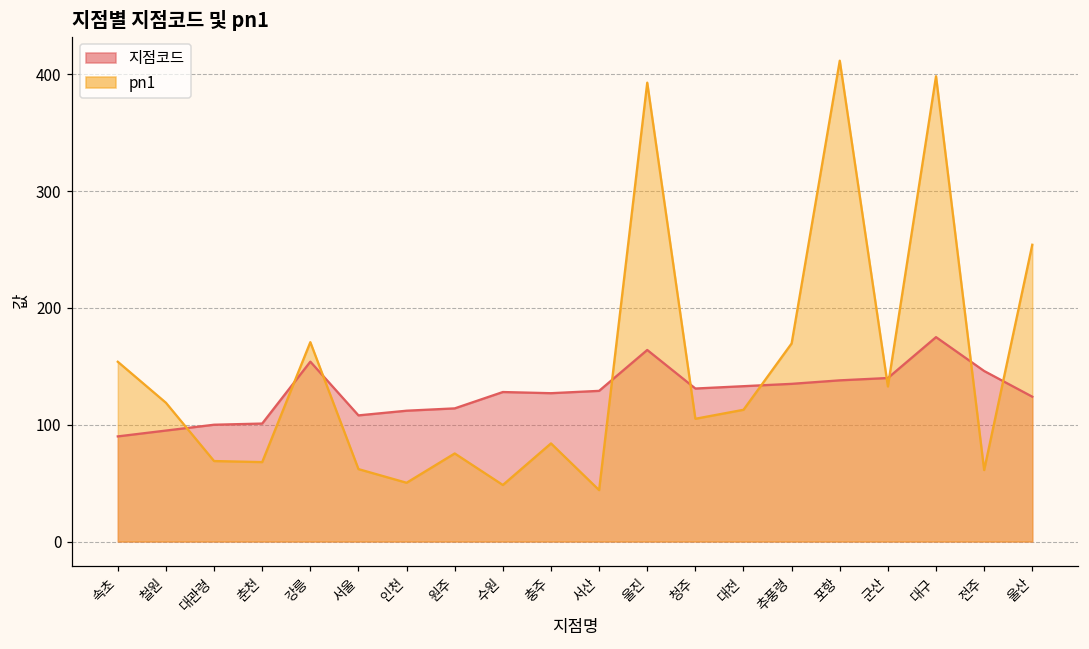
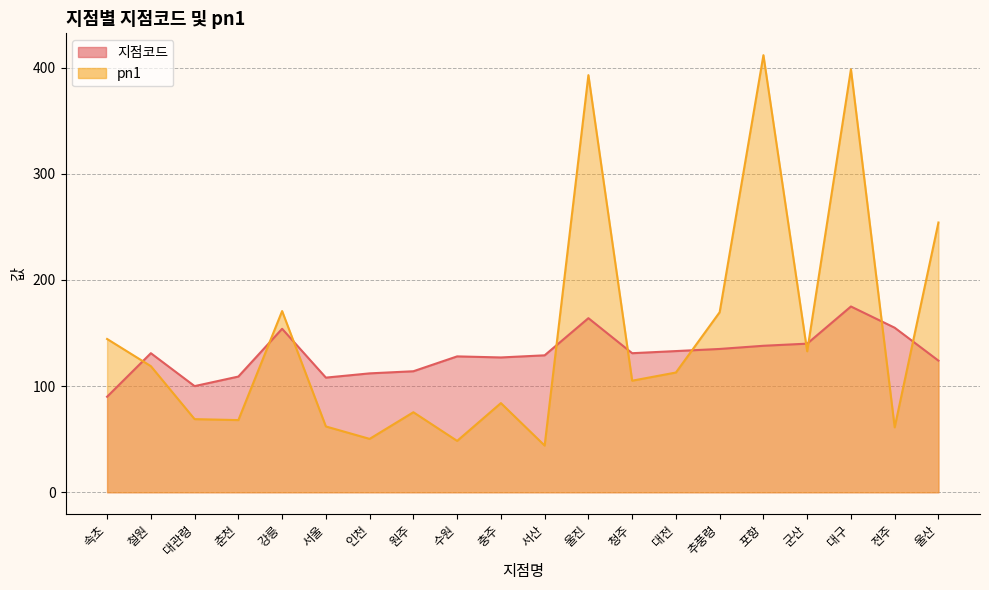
  {
    "지점코드": {
      "속초": 90,
-     "철원": 95,
+     "철원": 131,
      "대관령": 100,
-     "춘천": 101,
+     "춘천": 109,
      "강릉": 154,
      "서울": 108,
      "인천": 112,
      "원주": 114,
      "수원": 128,
      "충주": 127,
      "서산": 129,
      "울진": 164,
      "청주": 131,
      "대전": 133,
      "추풍령": 135,
      "포항": 138,
      "군산": 140,
      "대구": 175,
-     "전주": 146,
+     "전주": 155,
      "울산": 124
    },
    "pn1": {
-     "속초": 154,
+     "속초": 144,
      "철원": 119,
      "대관령": 69,
      "춘천": 68,
      "강릉": 171,
      "서울": 62,
      "인천": 50,
      "원주": 75,
      "수원": 48,
      "충주": 84,
      "서산": 44,
      "울진": 393,
      "청주": 105,
      "대전": 113,
      "추풍령": 170,
      "포항": 412,
      "군산": 133,
      "대구": 398,
      "전주": 61,
      "울산": 254
    }
  }
